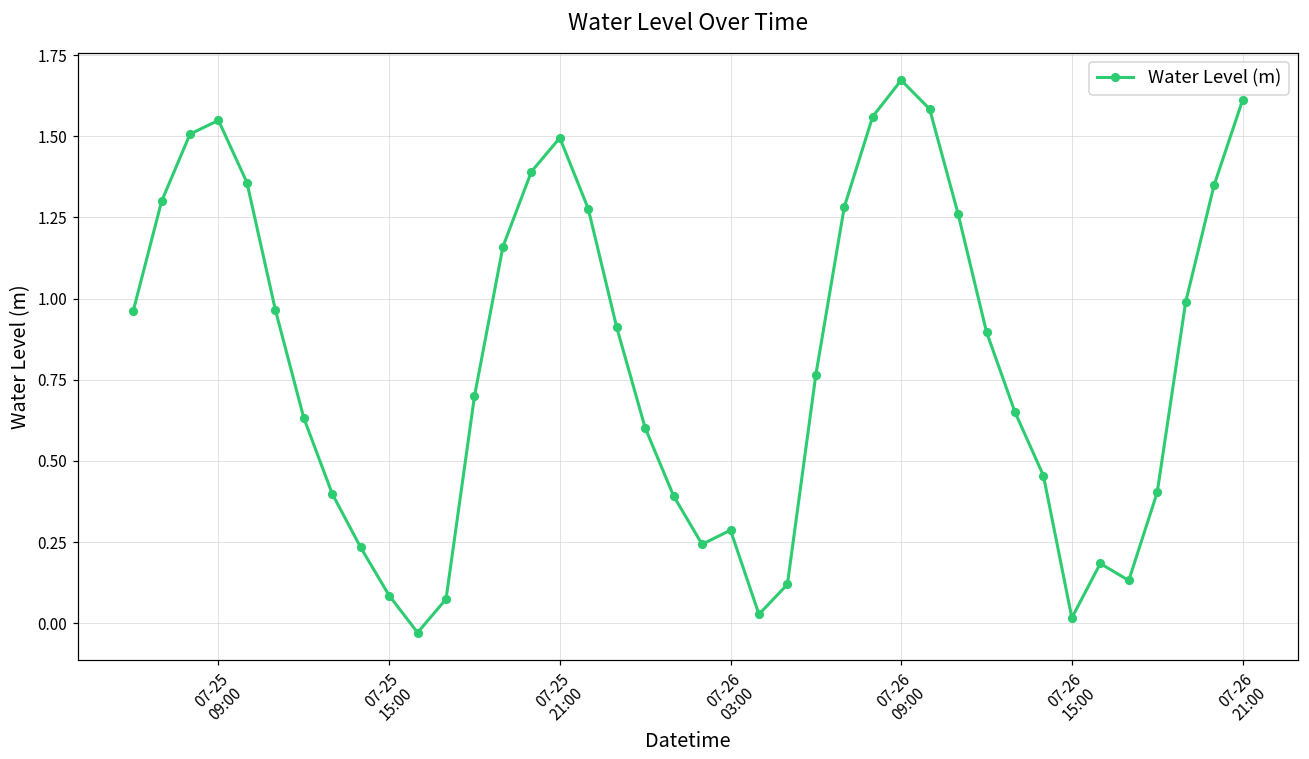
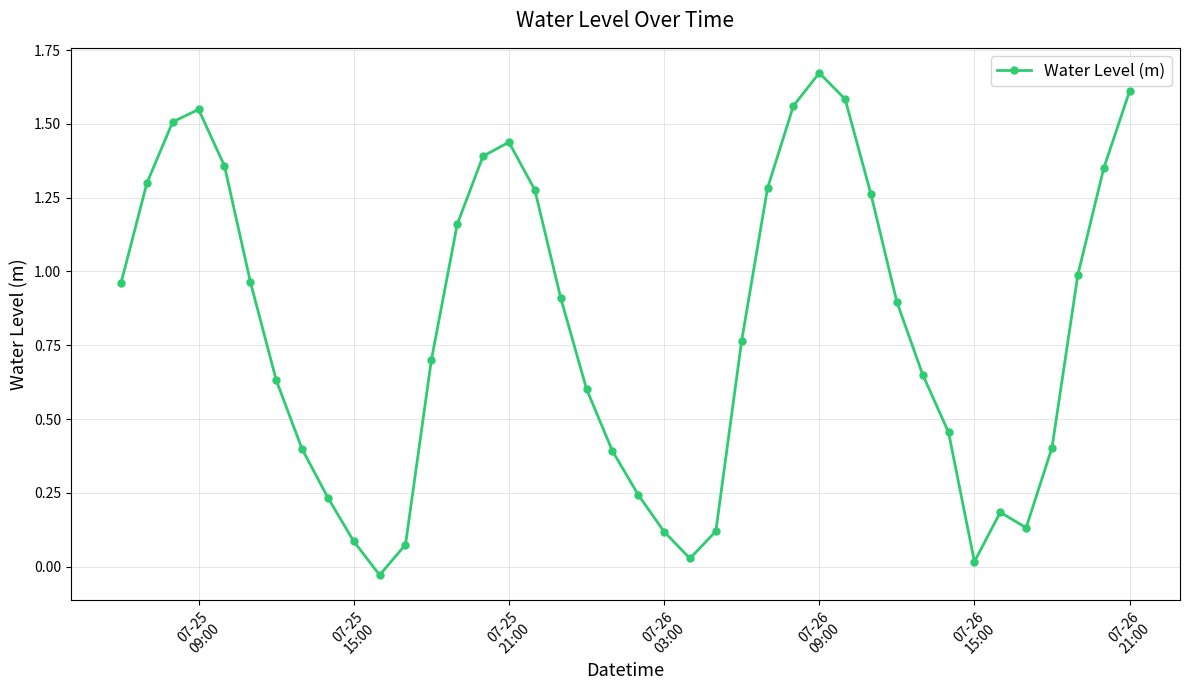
  {
    "07-25 09:00": 1.55,
    "07-25 15:00": 0.09,
-   "07-25 21:00": 1.50,
-   "07-26 03:00": 0.29,
+   "07-25 21:00": 1.44,
+   "07-26 03:00": 0.12,
    "07-26 09:00": 1.67,
    "07-26 15:00": 0.02,
    "07-26 21:00": 1.61
  }
